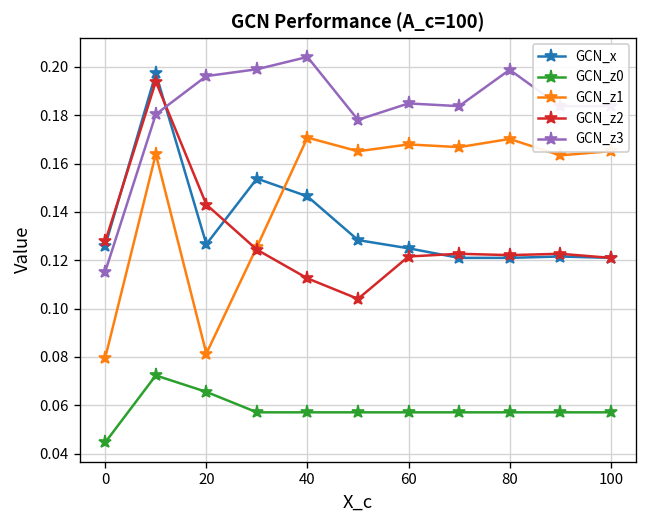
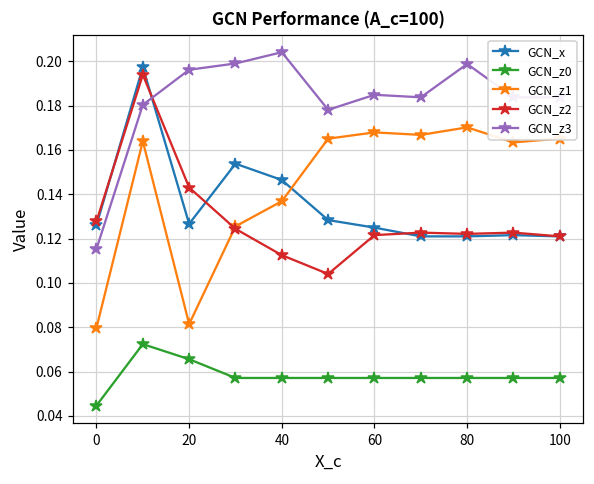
  {
    "GCN_x": {
      "0": 0.126,
      "20": 0.127,
      "40": 0.146,
      "60": 0.125
    },
    "GCN_z0": {
      "0": 0.045,
      "20": 0.066,
      "40": 0.057,
      "60": 0.057,
      "80": 0.057,
      "100": 0.057
    },
    "GCN_z1": {
      "0": 0.080,
      "20": 0.081,
-     "40": 0.171,
+     "40": 0.137,
      "60": 0.168,
      "80": 0.170,
      "100": 0.165
    },
    "GCN_z2": {
      "0": 0.128,
      "20": 0.143,
      "40": 0.112,
      "60": 0.122
    },
    "GCN_z3": {
      "0": 0.115,
      "20": 0.196,
      "40": 0.204,
      "60": 0.185,
      "80": 0.199
    }
  }
